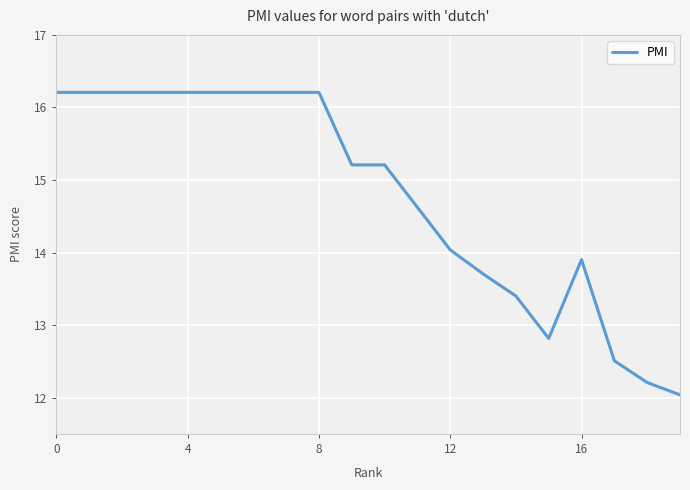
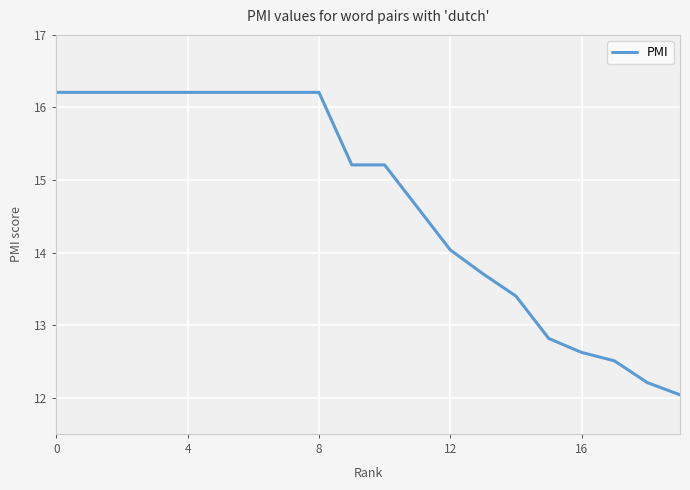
  {
    "0": 16.2,
    "4": 16.2,
    "8": 16.2,
    "12": 14.0,
-   "16": 13.9
+   "16": 12.6
  }
